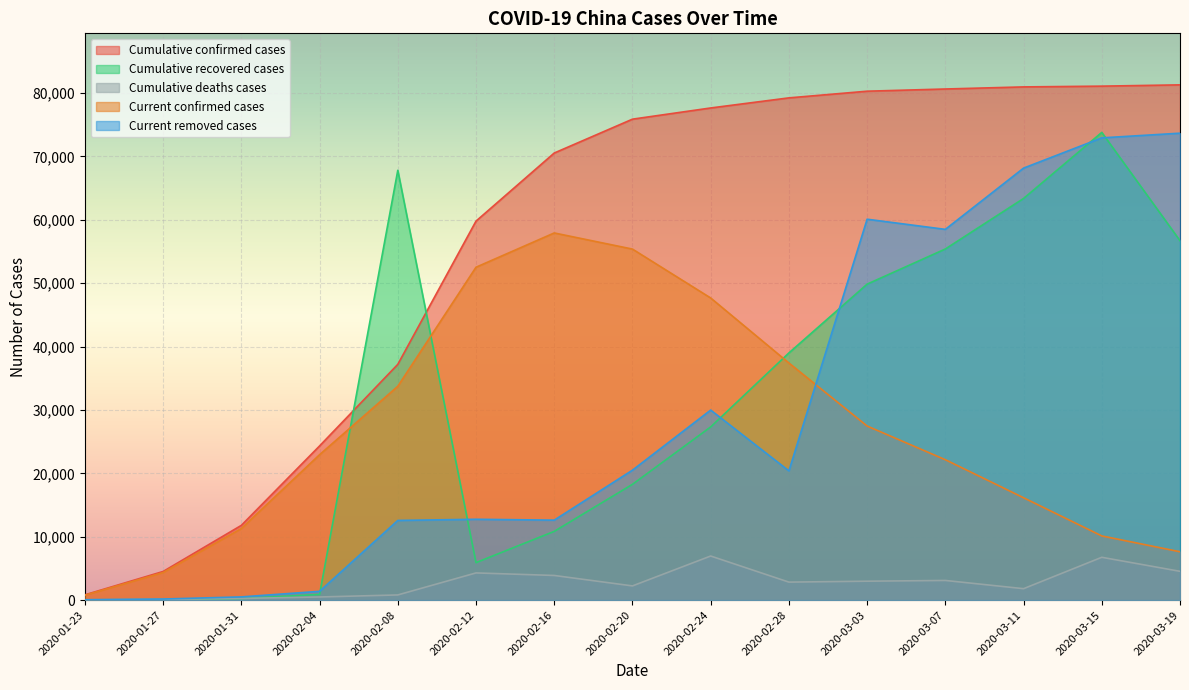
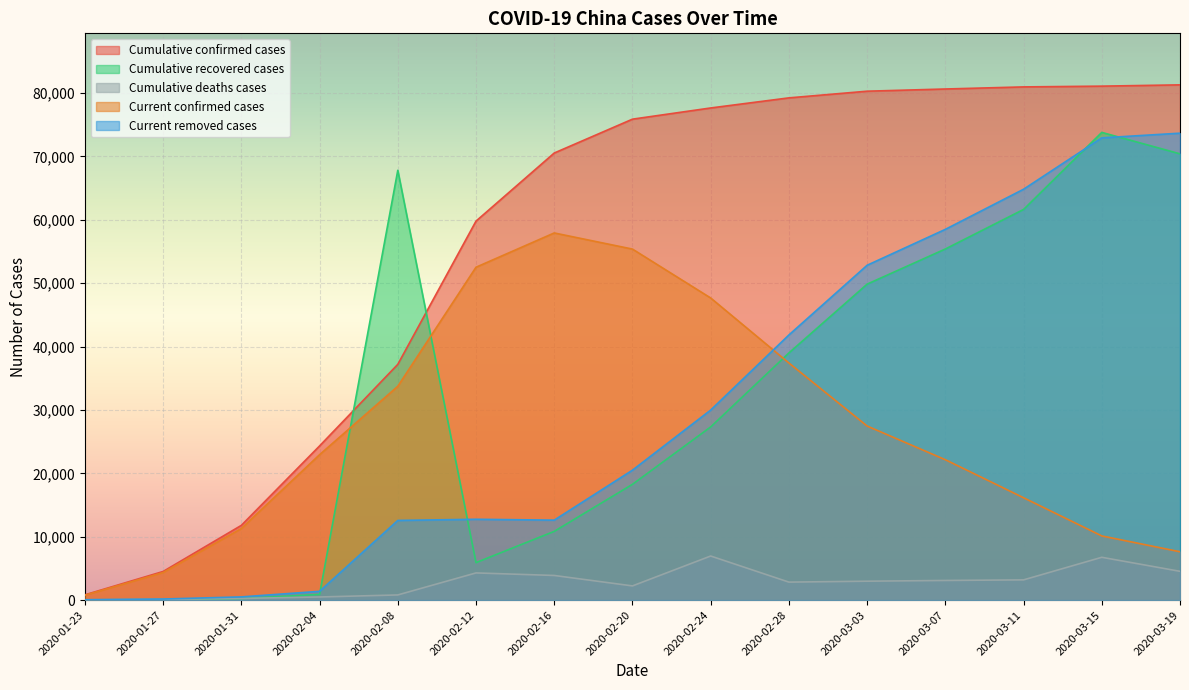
  {
    "Cumulative recovered cases": {
      "2020-02-04": "1,000",
      "2020-02-08": "68,000",
      "2020-02-12": "6,000",
      "2020-02-16": "11,000",
      "2020-02-20": "18,000",
      "2020-02-24": "27,000",
      "2020-02-28": "39,000",
      "2020-03-03": "50,000",
      "2020-03-07": "55,000",
-     "2020-03-11": "63,000",
+     "2020-03-11": "62,000",
      "2020-03-15": "74,000",
-     "2020-03-19": "57,000"
+     "2020-03-19": "70,000"
    },
    "Cumulative deaths cases": {
      "2020-02-04": "0",
      "2020-02-08": "1,000",
      "2020-02-12": "4,000",
      "2020-02-16": "4,000",
      "2020-02-20": "2,000",
      "2020-02-24": "7,000",
      "2020-02-28": "3,000",
      "2020-03-03": "3,000",
      "2020-03-07": "3,000",
-     "2020-03-11": "2,000",
+     "2020-03-11": "3,000",
      "2020-03-15": "7,000",
      "2020-03-19": "5,000"
    },
    "Current removed cases": {
      "2020-02-04": "1,000",
      "2020-02-08": "13,000",
      "2020-02-12": "13,000",
      "2020-02-16": "13,000",
      "2020-02-20": "21,000",
      "2020-02-24": "30,000",
-     "2020-02-28": "20,000",
-     "2020-03-03": "60,000",
+     "2020-02-28": "42,000",
+     "2020-03-03": "53,000",
      "2020-03-07": "59,000",
-     "2020-03-11": "68,000",
+     "2020-03-11": "65,000",
      "2020-03-15": "73,000",
      "2020-03-19": "74,000"
    }
  }
